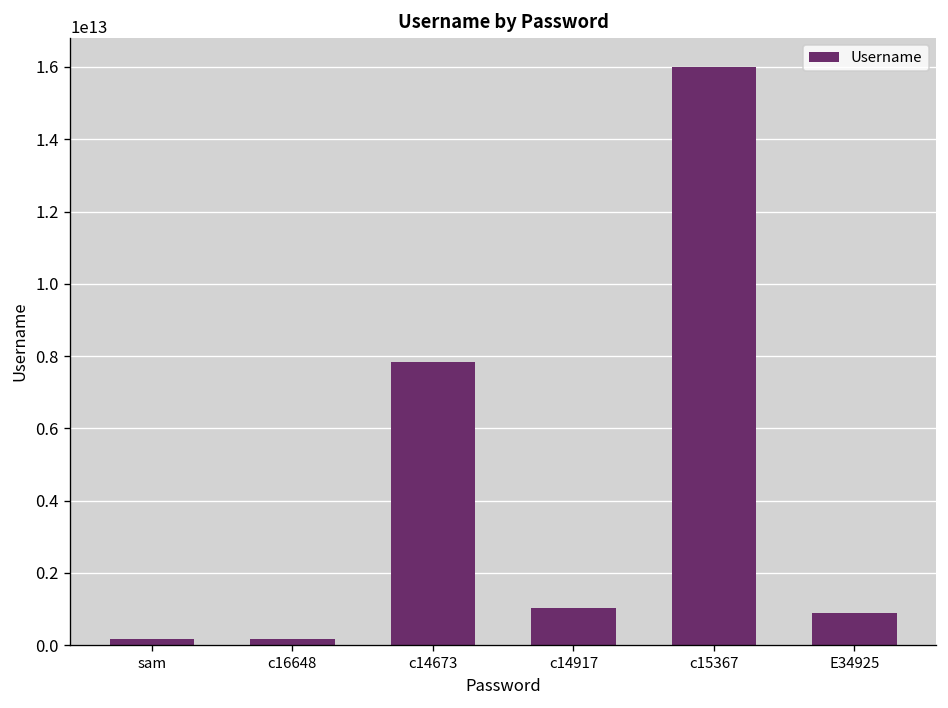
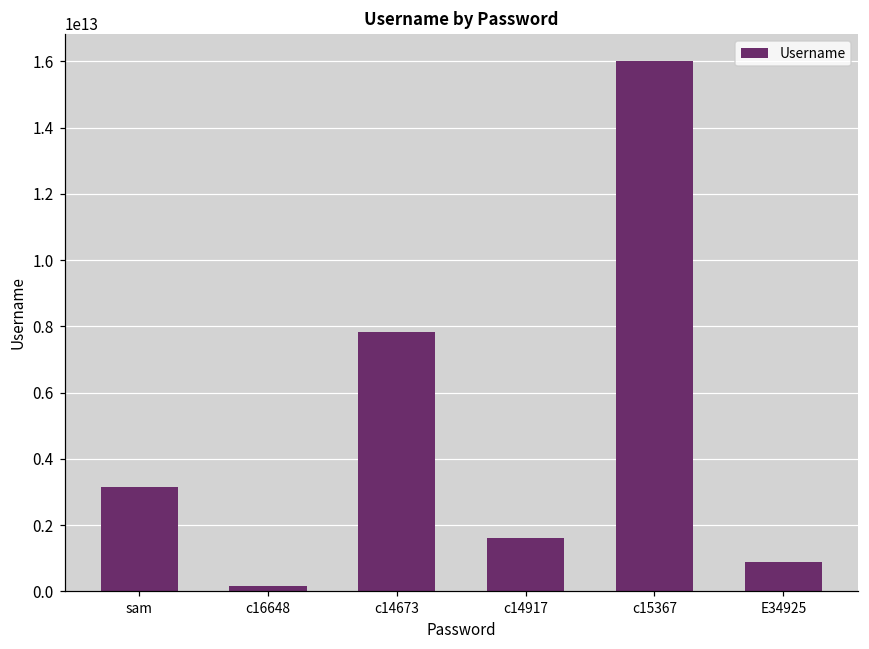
  {
-   "sam": 200000000000,
+   "sam": 3100000000000,
    "c16648": 200000000000,
    "c14673": 7800000000000,
-   "c14917": 1000000000000,
+   "c14917": 1600000000000,
    "c15367": 16000000000000,
    "E34925": 900000000000
  }
